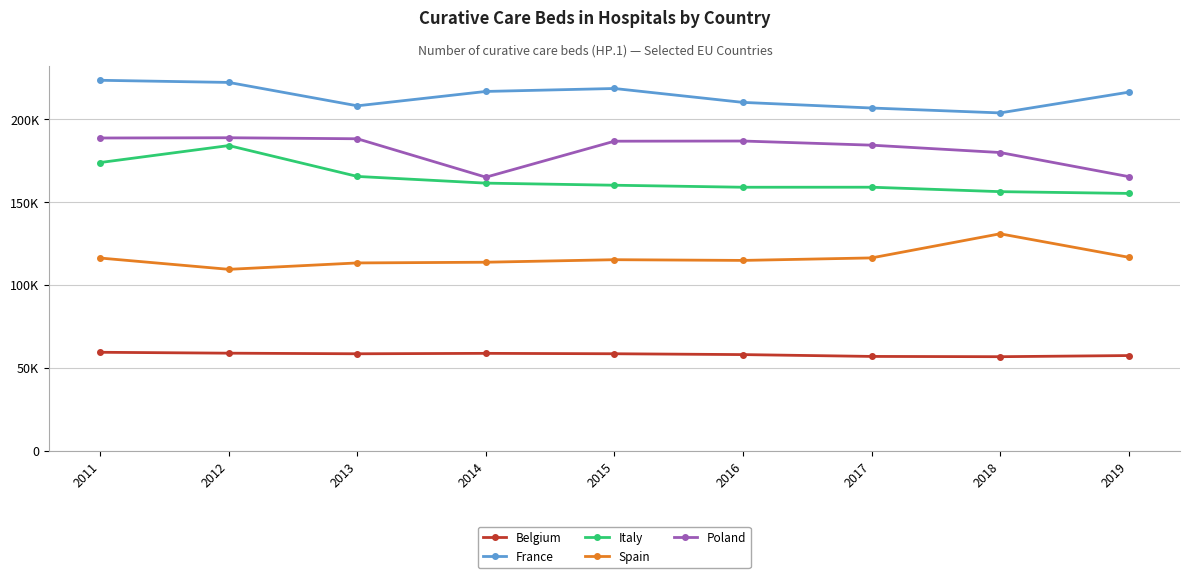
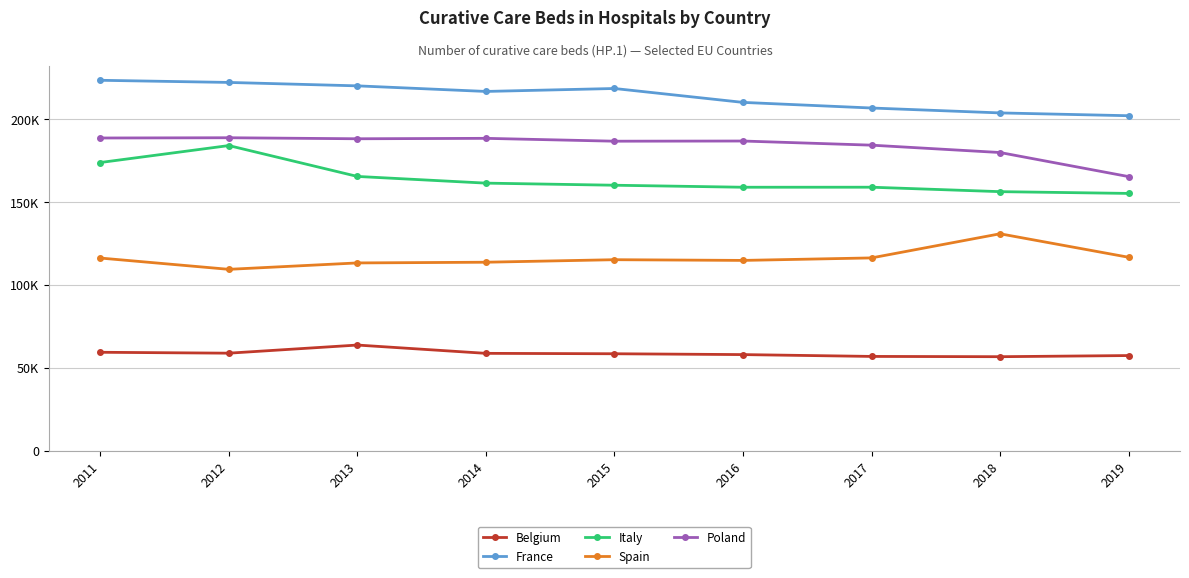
  {
    "Belgium": {
      "2011": 59000,
      "2012": 59000,
-     "2013": 59000,
+     "2013": 64000,
      "2014": 59000,
      "2015": 59000,
      "2016": 58000,
      "2017": 57000,
      "2018": 57000,
      "2019": 57000
    },
    "France": {
      "2011": 223000,
      "2012": 222000,
-     "2013": 208000,
+     "2013": 220000,
      "2014": 217000,
      "2015": 218000,
      "2016": 210000,
      "2017": 207000,
      "2018": 204000,
-     "2019": 216000
+     "2019": 202000
    },
    "Italy": {
      "2011": 174000,
      "2012": 184000,
      "2013": 165000,
      "2014": 161000,
      "2015": 160000,
      "2016": 159000,
      "2017": 159000,
      "2018": 156000,
      "2019": 155000
    },
    "Spain": {
      "2011": 116000,
      "2012": 109000,
      "2013": 113000,
      "2014": 114000,
      "2015": 115000,
      "2016": 115000,
      "2017": 116000,
      "2018": 131000,
      "2019": 117000
    },
    "Poland": {
      "2011": 189000,
      "2012": 189000,
      "2013": 188000,
-     "2014": 165000,
+     "2014": 188000,
      "2015": 187000,
      "2016": 187000,
      "2017": 184000,
      "2018": 180000,
      "2019": 165000
    }
  }
